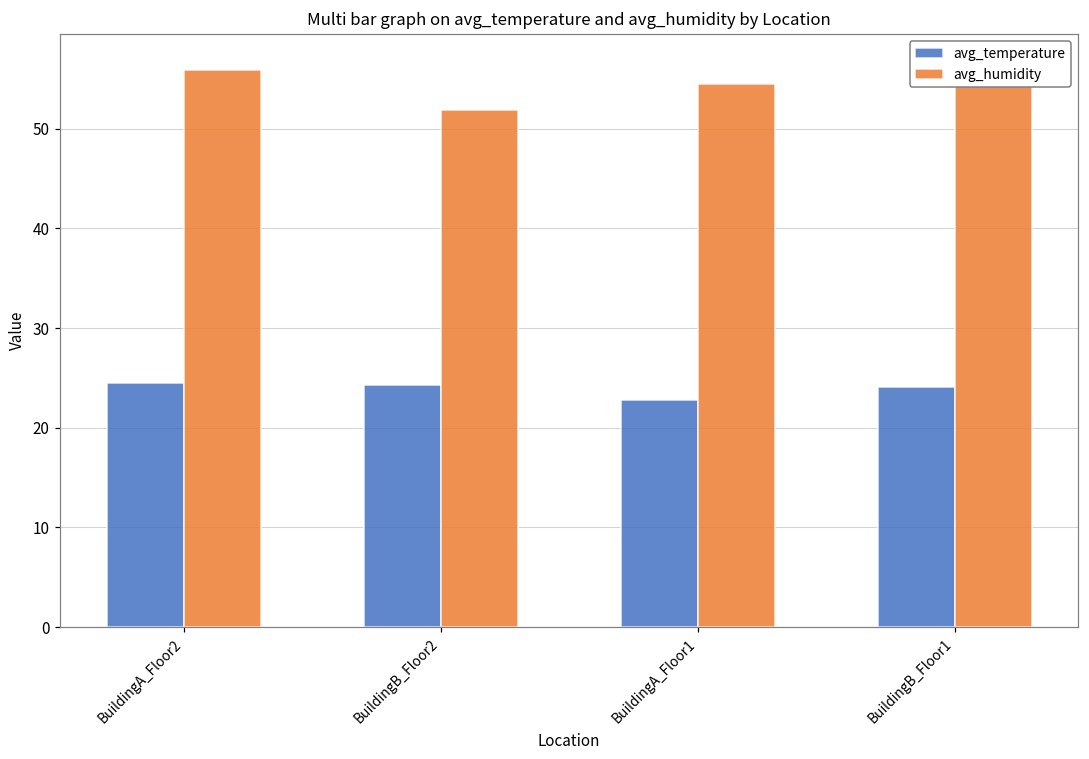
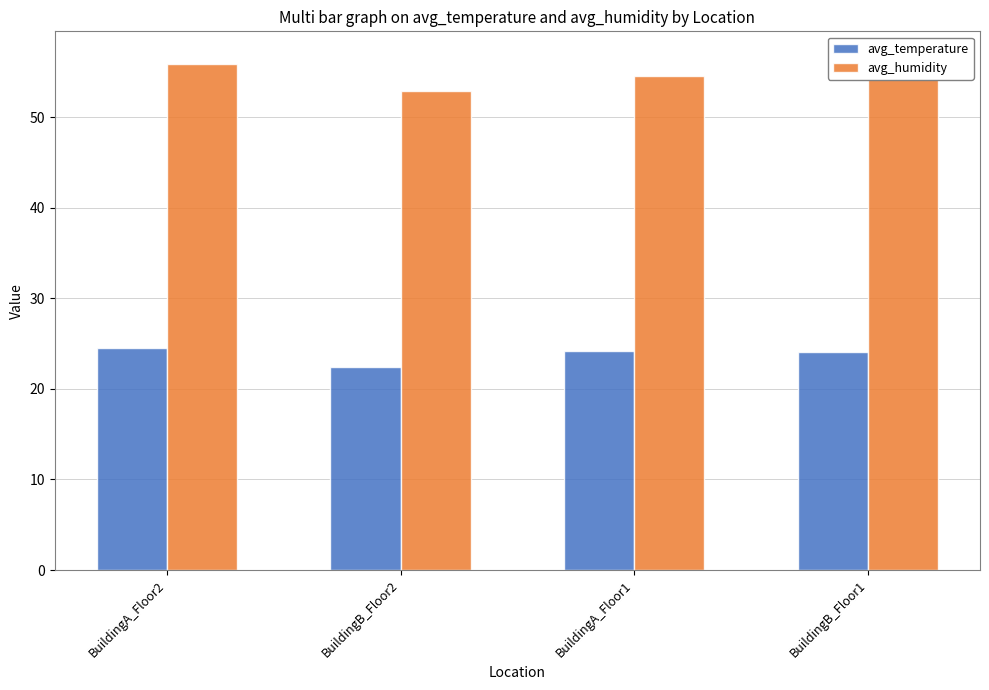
  {
    "avg_temperature": {
      "BuildingA_Floor2": 25,
-     "BuildingB_Floor2": 24,
-     "BuildingA_Floor1": 23,
+     "BuildingB_Floor2": 22,
+     "BuildingA_Floor1": 24,
      "BuildingB_Floor1": 24
    },
    "avg_humidity": {
      "BuildingA_Floor2": 56,
-     "BuildingB_Floor2": 52,
+     "BuildingB_Floor2": 53,
      "BuildingA_Floor1": 55
    }
  }
